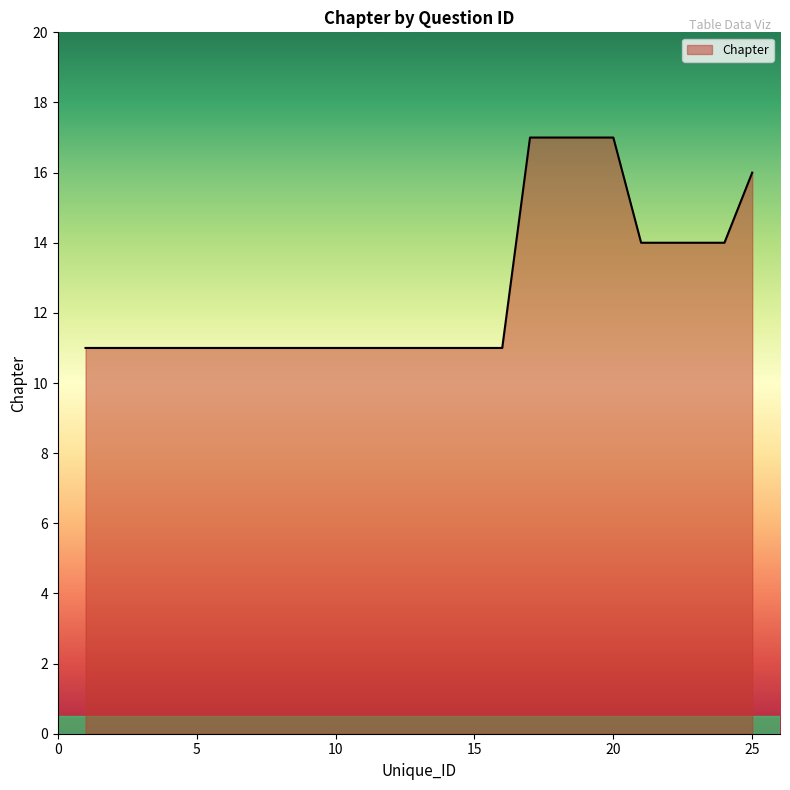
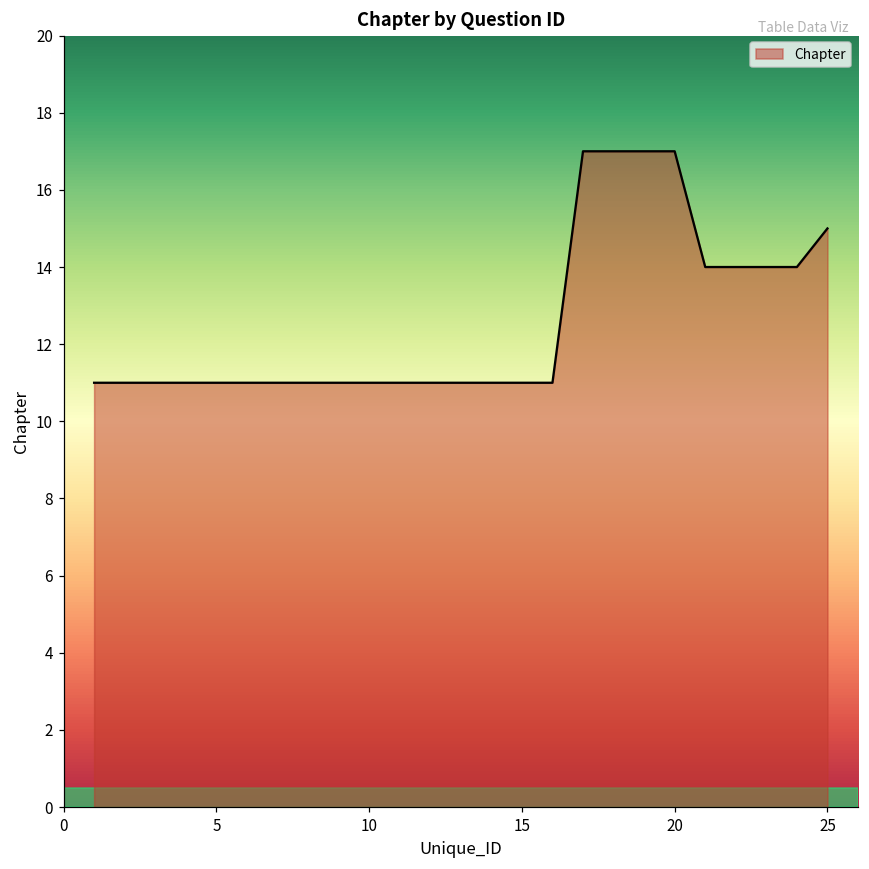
  {
    "5": 11,
    "10": 11,
    "15": 11,
    "20": 17,
-   "25": 16
+   "25": 15
  }
